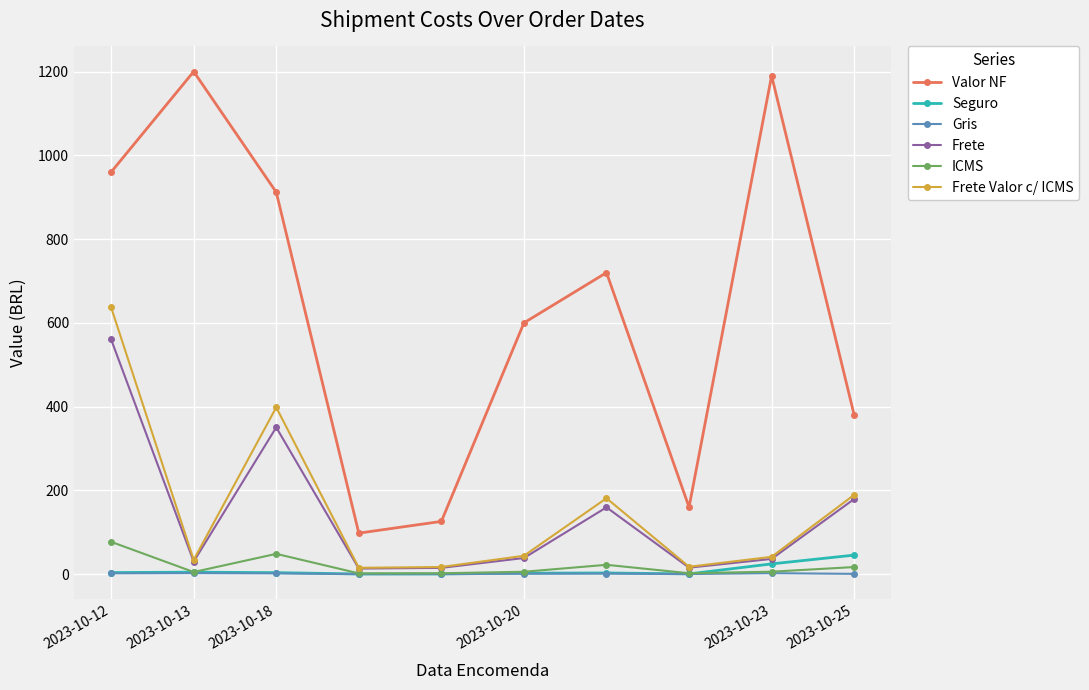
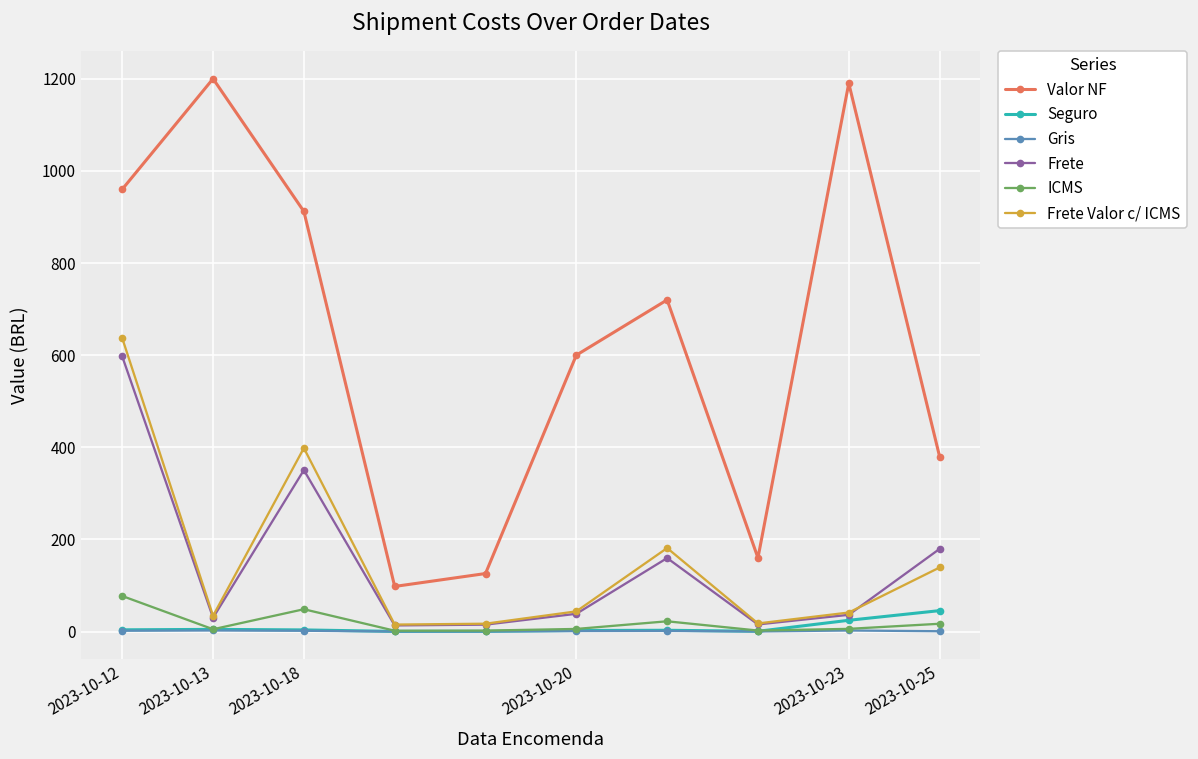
  {
    "Valor NF": {
      "2023-10-12": 960,
      "2023-10-13": 1200,
      "2023-10-23": 1190,
      "2023-10-25": 380
    },
    "Seguro": {
      "2023-10-23": 20,
      "2023-10-25": 50
    },
    "Gris": {
      "2023-10-25": 0
    },
    "Frete": {
-     "2023-10-12": 560,
+     "2023-10-12": 600,
      "2023-10-25": 180
    },
    "ICMS": {
      "2023-10-12": 80,
      "2023-10-25": 20
    },
    "Frete Valor c/ ICMS": {
      "2023-10-12": 640,
-     "2023-10-25": 190
+     "2023-10-25": 140
    }
  }
